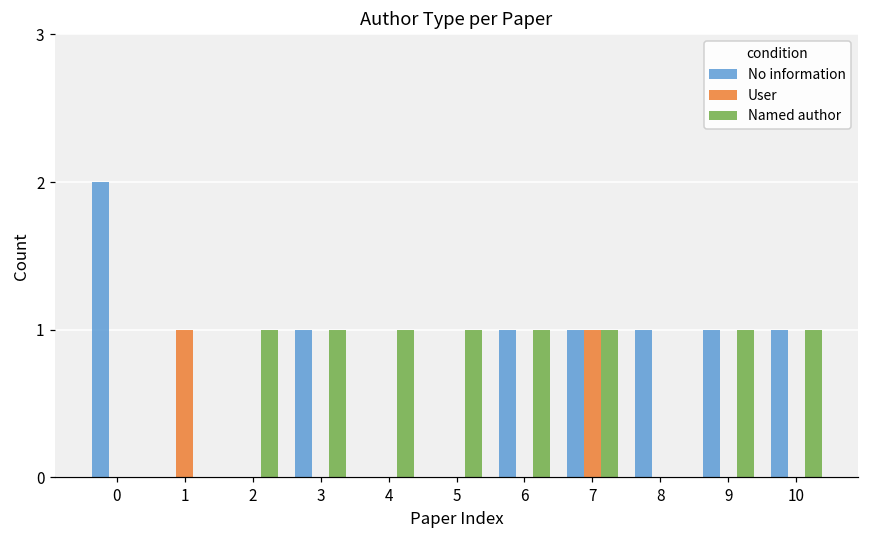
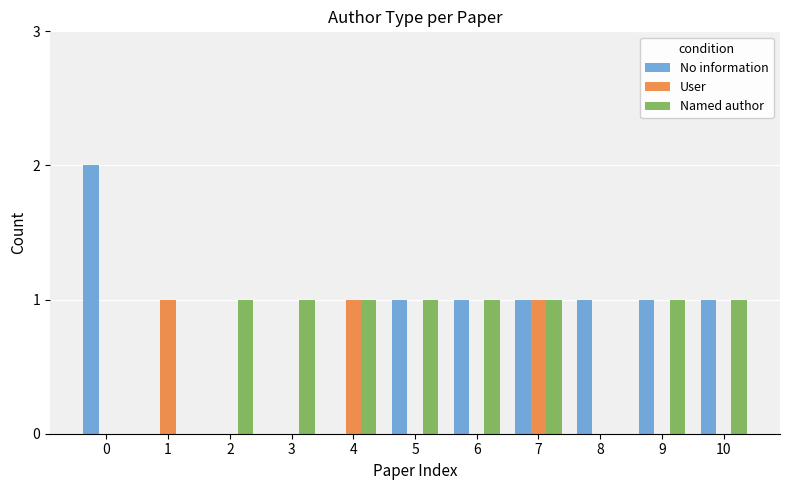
  {
    "No information": {
      "0": 2,
      "1": 0,
      "2": 0,
-     "3": 1,
+     "3": 0,
      "4": 0,
-     "5": 0,
+     "5": 1,
      "6": 1,
      "7": 1,
      "8": 1,
      "9": 1,
      "10": 1
    },
    "User": {
      "0": 0,
      "1": 1,
      "2": 0,
      "3": 0,
-     "4": 0,
+     "4": 1,
      "5": 0,
      "6": 0,
      "7": 1,
      "8": 0,
      "9": 0,
      "10": 0
    },
    "Named author": {
      "0": 0,
      "1": 0,
      "2": 1,
      "3": 1,
      "4": 1,
      "5": 1,
      "6": 1,
      "7": 1,
      "8": 0,
      "9": 1,
      "10": 1
    }
  }
